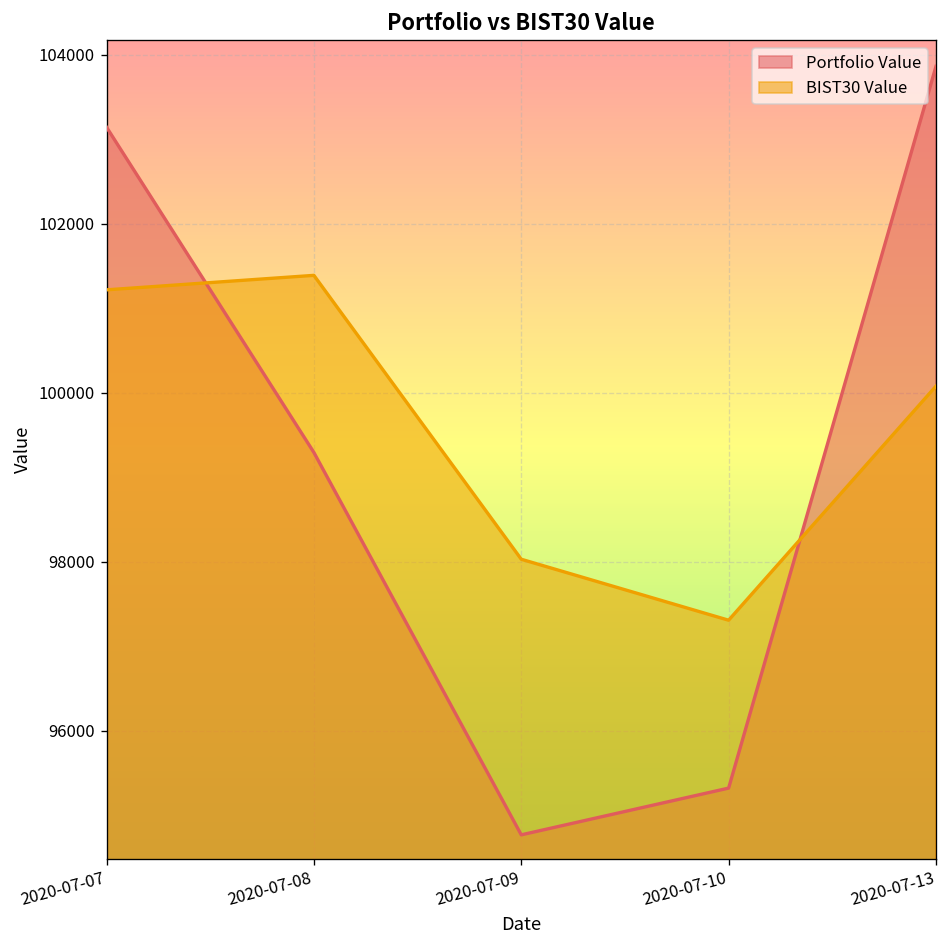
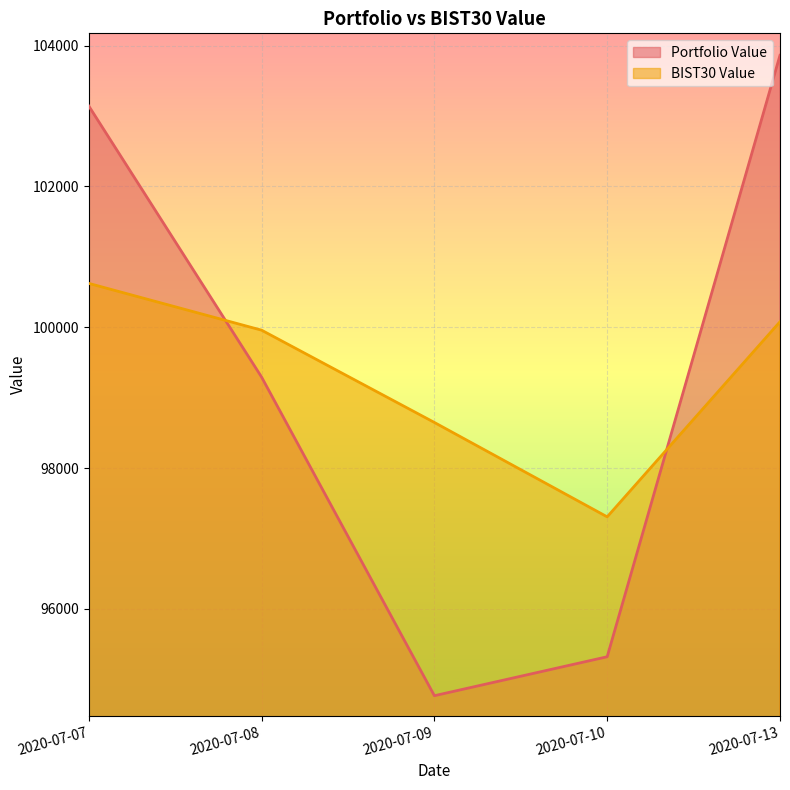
  {
    "Portfolio Value": {
      "2020-07-07": 103100,
      "2020-07-08": 99300,
      "2020-07-09": 94800,
      "2020-07-10": 95300,
      "2020-07-13": 103900
    },
    "BIST30 Value": {
-     "2020-07-07": 101200,
-     "2020-07-08": 101400,
-     "2020-07-09": 98000,
+     "2020-07-07": 100600,
+     "2020-07-08": 100000,
+     "2020-07-09": 98600,
      "2020-07-10": 97300,
      "2020-07-13": 100100
    }
  }
